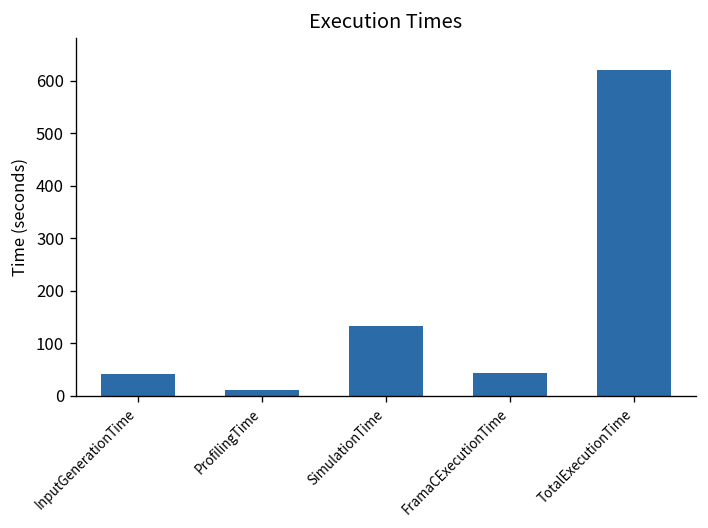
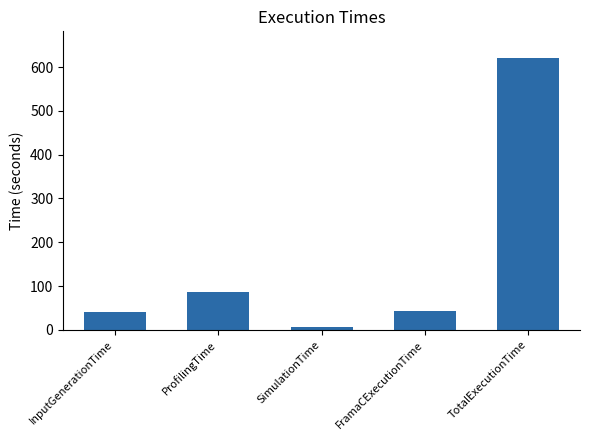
  {
    "InputGenerationTime": 40,
-   "ProfilingTime": 10,
-   "SimulationTime": 130,
+   "ProfilingTime": 90,
+   "SimulationTime": 10,
    "FramaCExecutionTime": 40,
    "TotalExecutionTime": 620
  }
